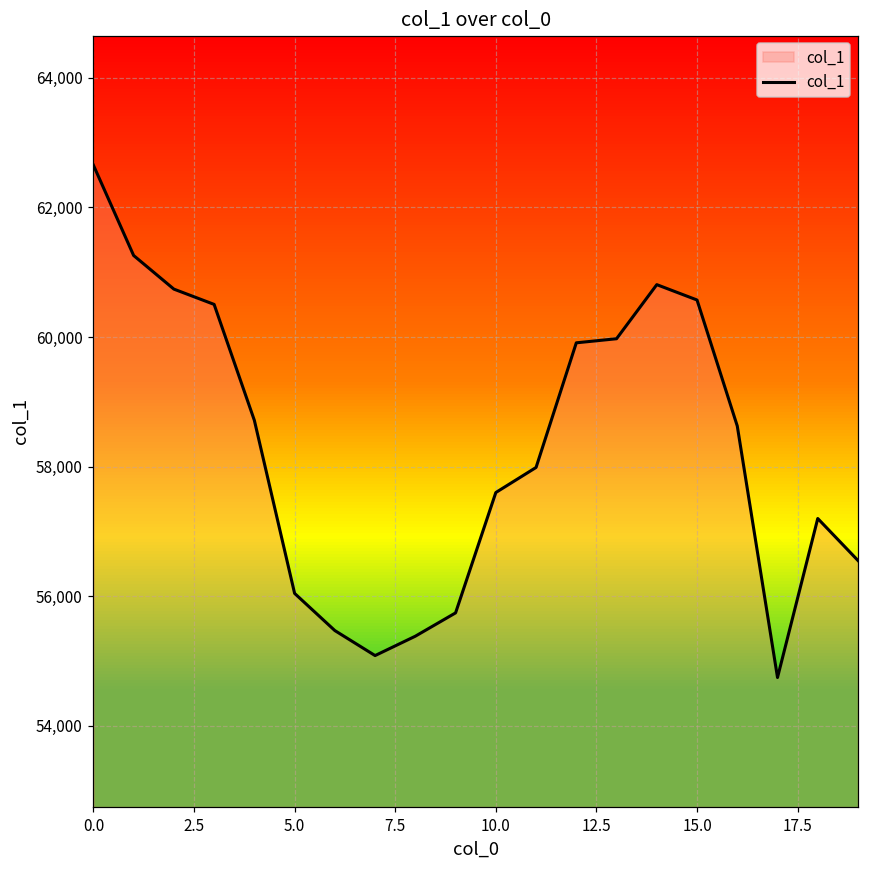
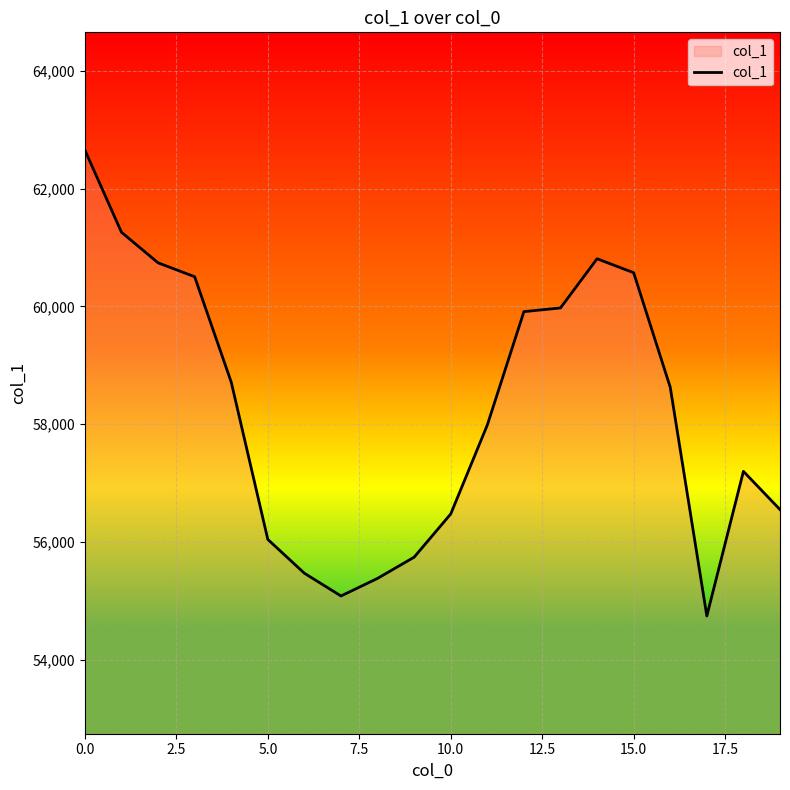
  {
    "0.0": "62,700",
    "5.0": "56,000",
-   "10.0": "57,600",
+   "10.0": "56,500",
    "15.0": "60,600"
  }
